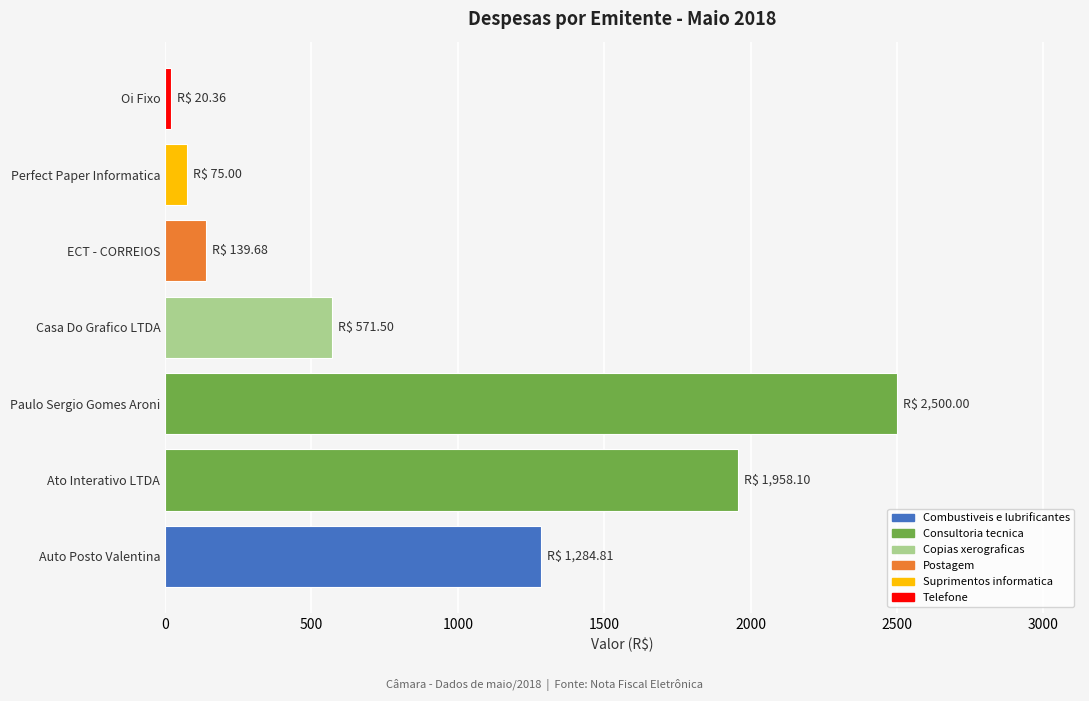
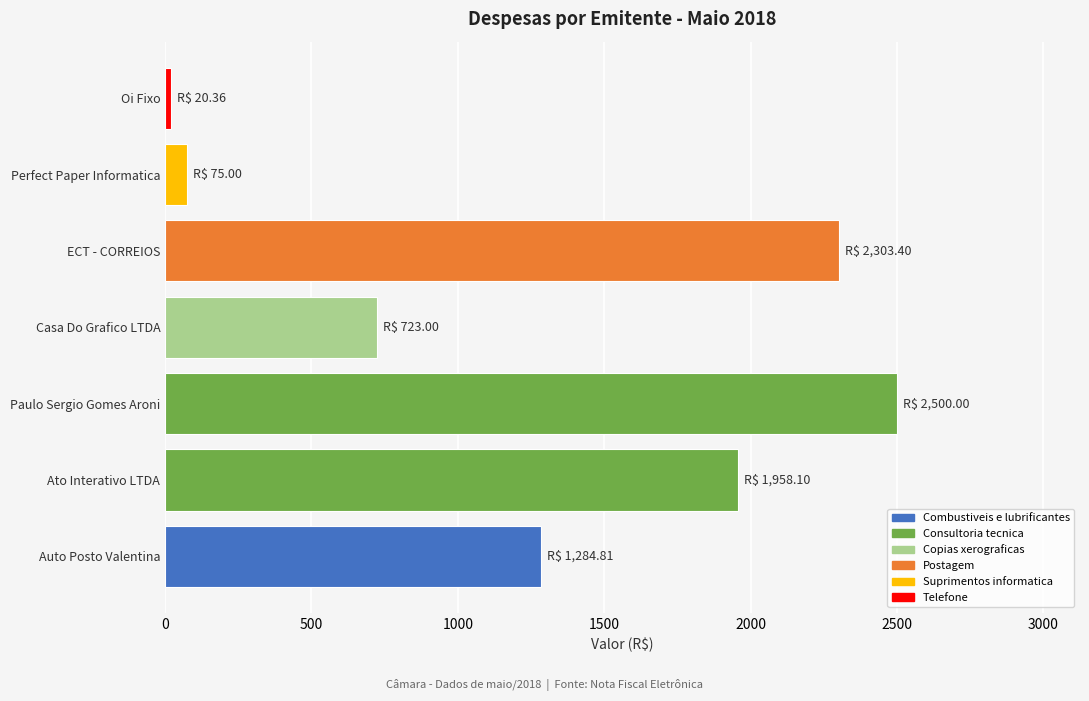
  {
    "Oi Fixo": "20.36",
    "Perfect Paper Informatica": "75.00",
-   "ECT - CORREIOS": "139.68",
-   "Casa Do Grafico LTDA": "571.50",
+   "ECT - CORREIOS": "2,303.40",
+   "Casa Do Grafico LTDA": "723.00",
    "Paulo Sergio Gomes Aroni": "2,500.00",
    "Ato Interativo LTDA": "1,958.10",
    "Auto Posto Valentina": "1,284.81"
  }
